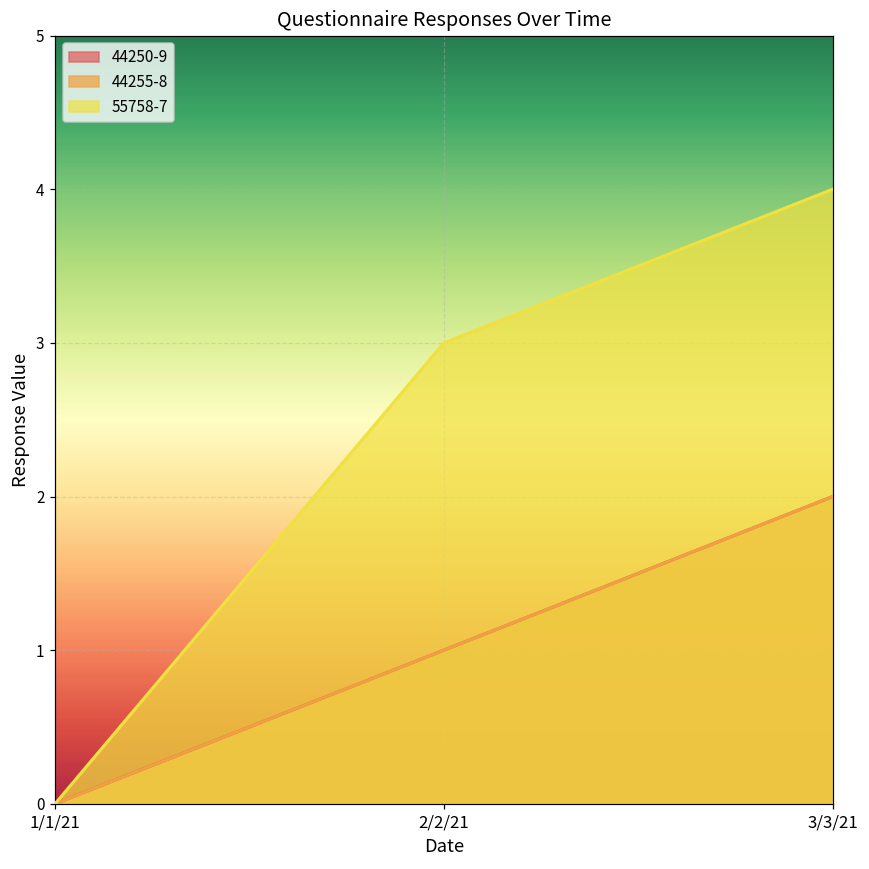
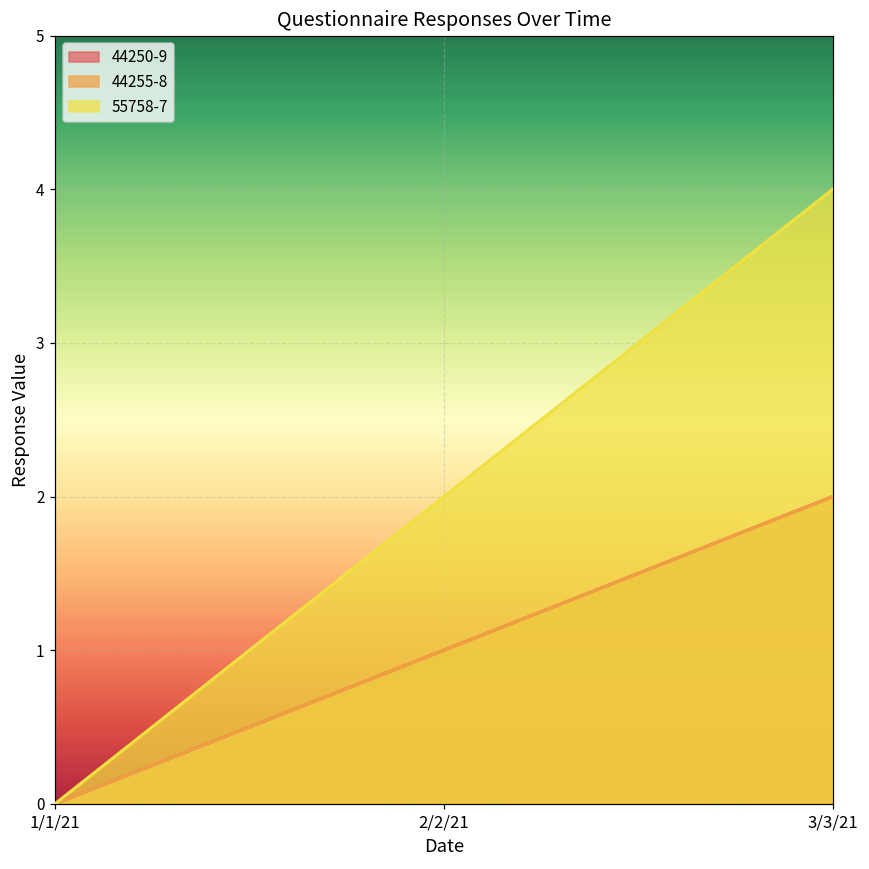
  {
    "44255-8": {
      "2/2/21": 1,
      "3/3/21": 2
    },
    "55758-7": {
-     "2/2/21": 3,
+     "2/2/21": 2,
      "3/3/21": 4
    }
  }
